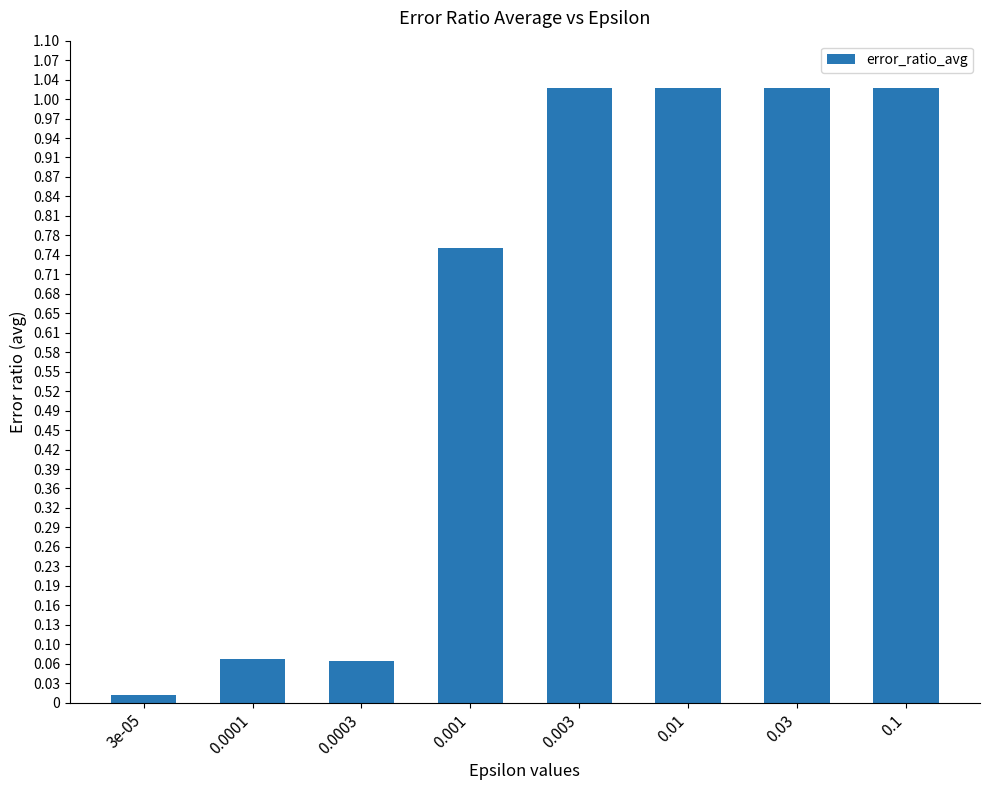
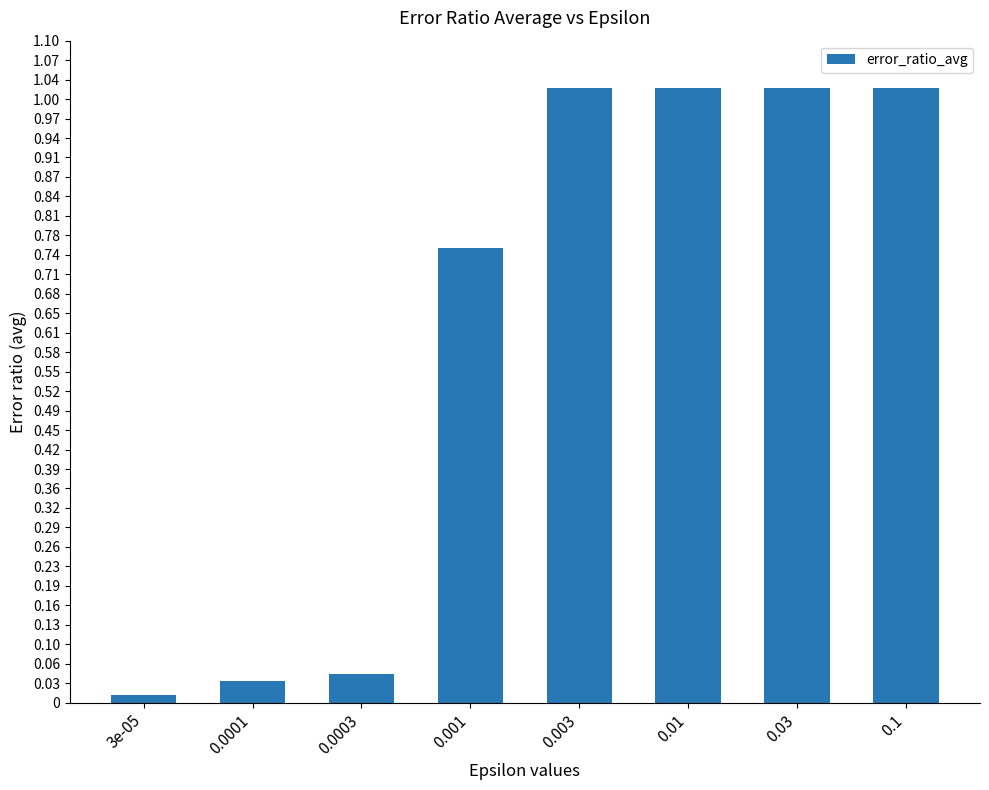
  {
    "3e-05": 0.01,
-   "0.0001": 0.07,
-   "0.0003": 0.07,
+   "0.0001": 0.04,
+   "0.0003": 0.05,
    "0.001": 0.75,
    "0.003": 1.02,
    "0.01": 1.02,
    "0.03": 1.02,
    "0.1": 1.02
  }
